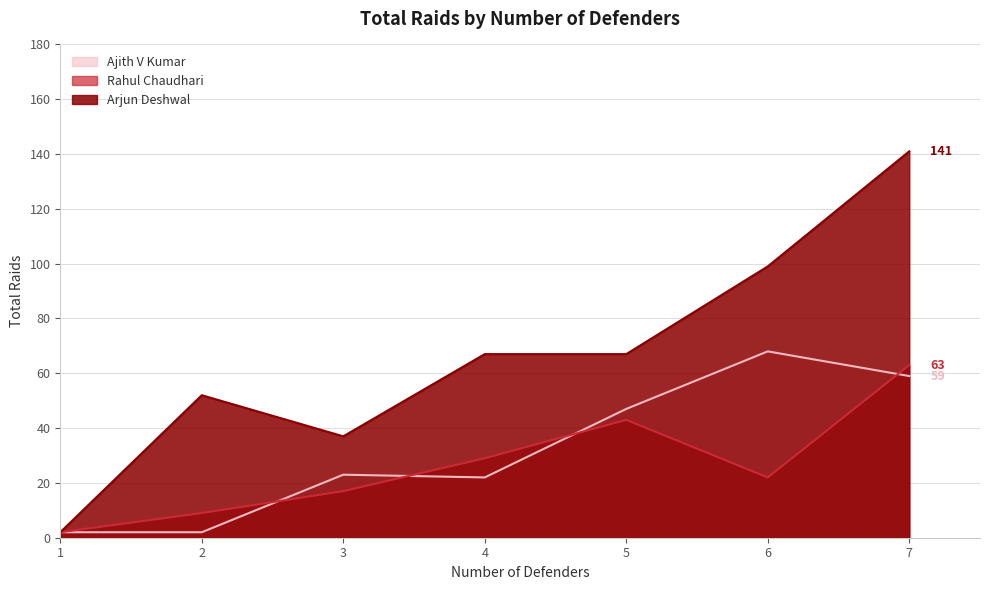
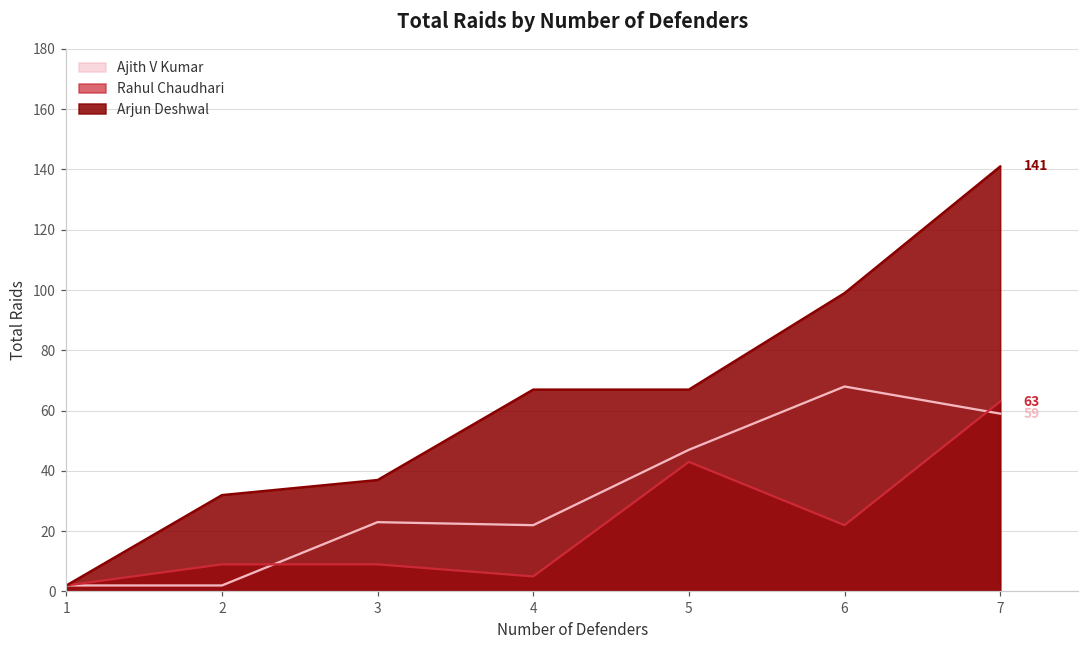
  {
    "Ajith V Kumar": {
      "2": 2,
      "3": 23,
      "4": 22,
      "5": 47,
      "6": 68
    },
    "Rahul Chaudhari": {
      "2": 9,
-     "3": 17,
-     "4": 29,
+     "3": 9,
+     "4": 5,
      "5": 43,
      "6": 22
    },
    "Arjun Deshwal": {
-     "2": 52,
+     "2": 32,
      "3": 37,
      "4": 67,
      "5": 67,
      "6": 99
    }
  }
